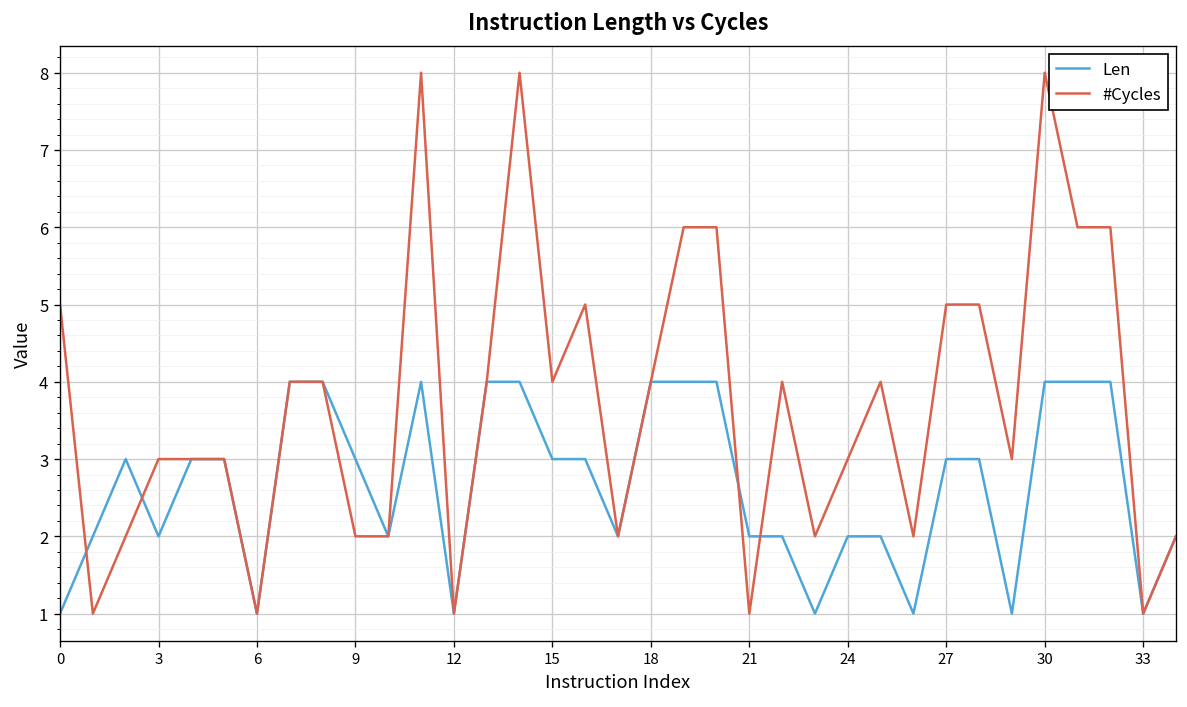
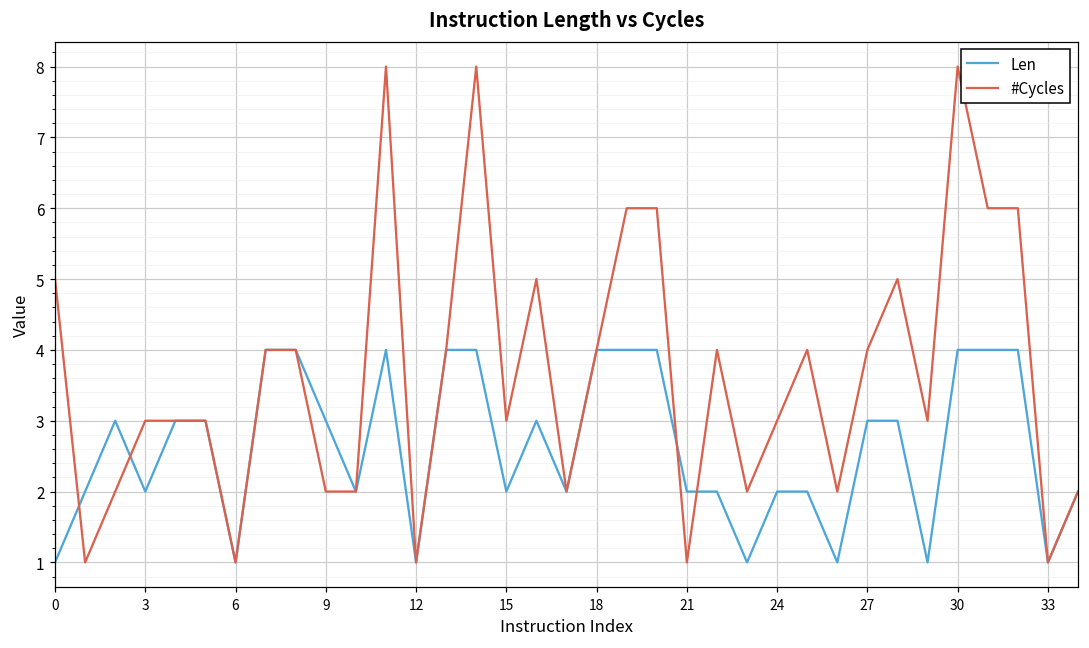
  {
    "Len": {
      "0": 1,
      "3": 2,
      "9": 3,
-     "15": 3,
+     "15": 2,
      "21": 2,
      "24": 2,
      "27": 3,
      "30": 4
    },
    "#Cycles": {
      "0": 5,
      "3": 3,
      "9": 2,
-     "15": 4,
+     "15": 3,
      "21": 1,
      "24": 3,
-     "27": 5,
+     "27": 4,
      "30": 8
    }
  }
